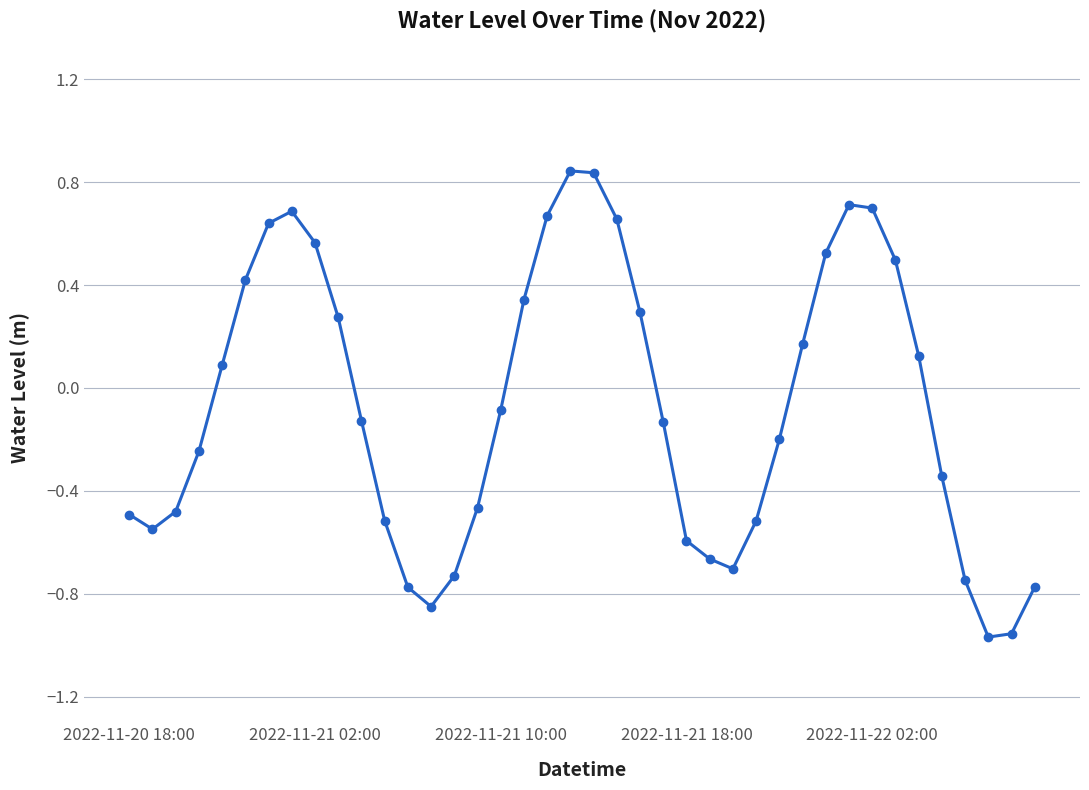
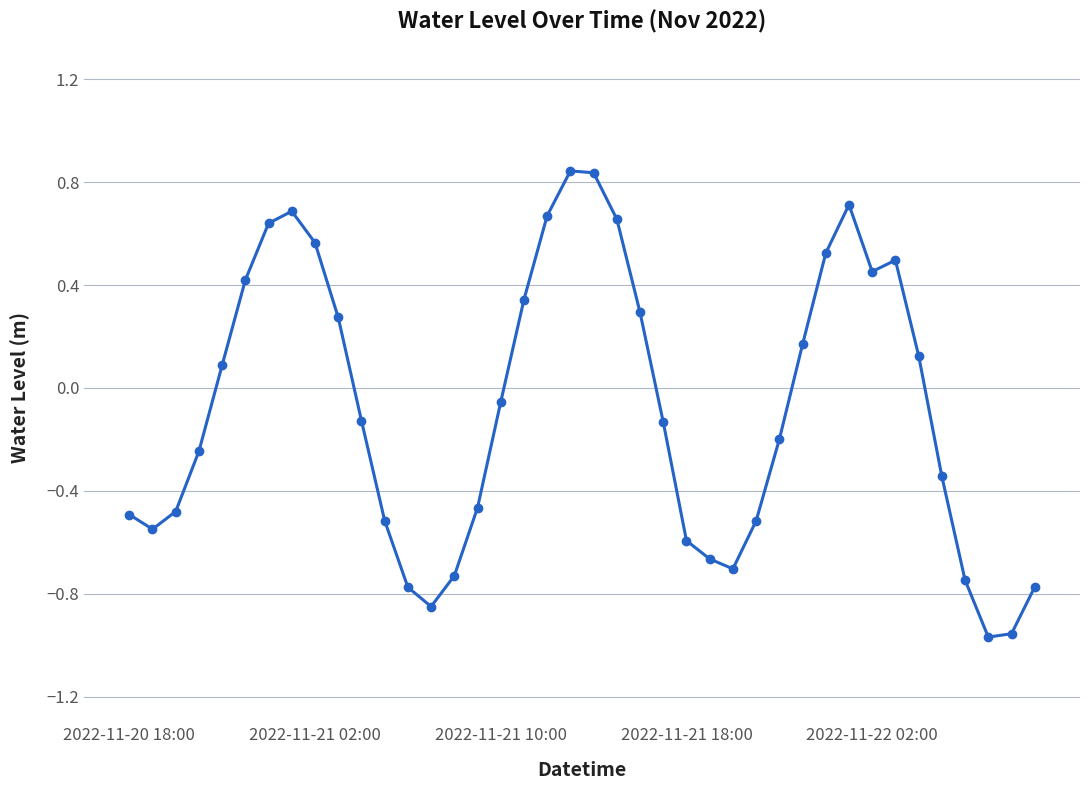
  {
    "2022-11-20 18:00": -0.49,
    "2022-11-21 02:00": 0.56,
-   "2022-11-21 10:00": -0.09,
+   "2022-11-21 10:00": -0.05,
    "2022-11-21 18:00": -0.59,
-   "2022-11-22 02:00": 0.70
+   "2022-11-22 02:00": 0.45
  }
